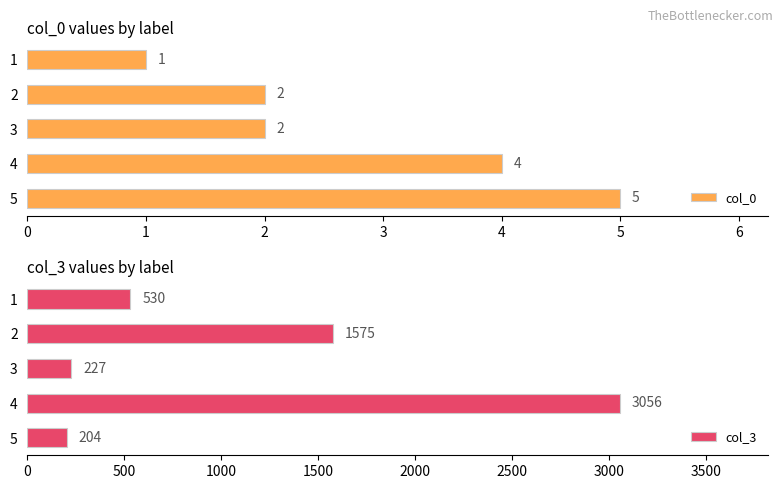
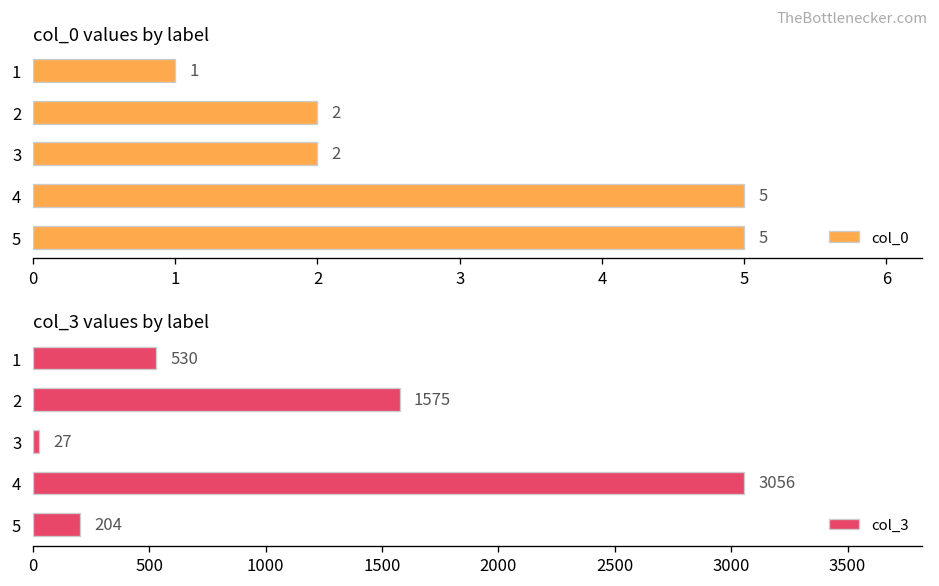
  {
    "col_0 values by label": {
      "1": 1,
      "2": 2,
      "3": 2,
-     "4": 4,
+     "4": 5,
      "5": 5
    },
    "col_3 values by label": {
      "1": 530,
      "2": 1575,
-     "3": 227,
+     "3": 27,
      "4": 3056,
      "5": 204
    }
  }
